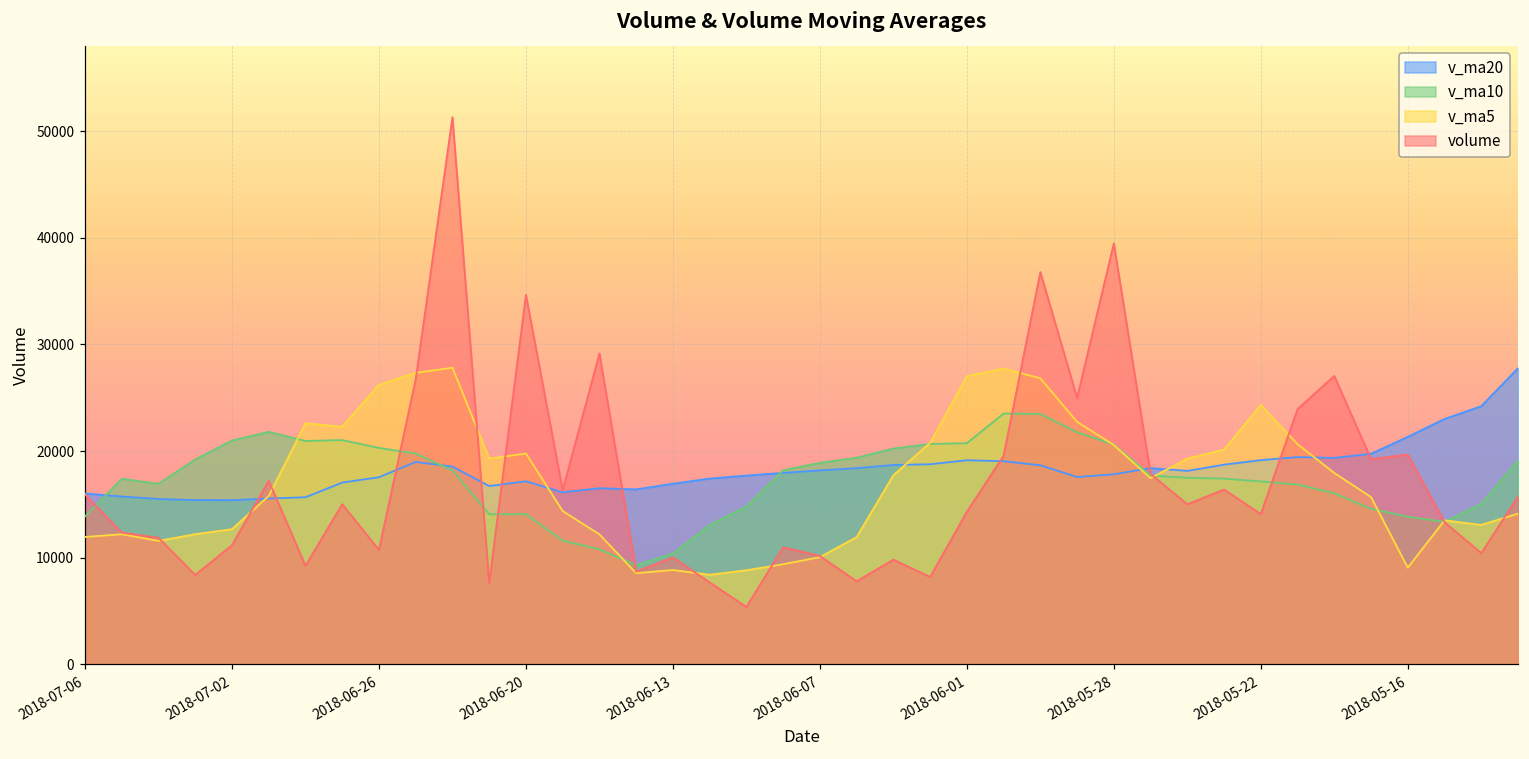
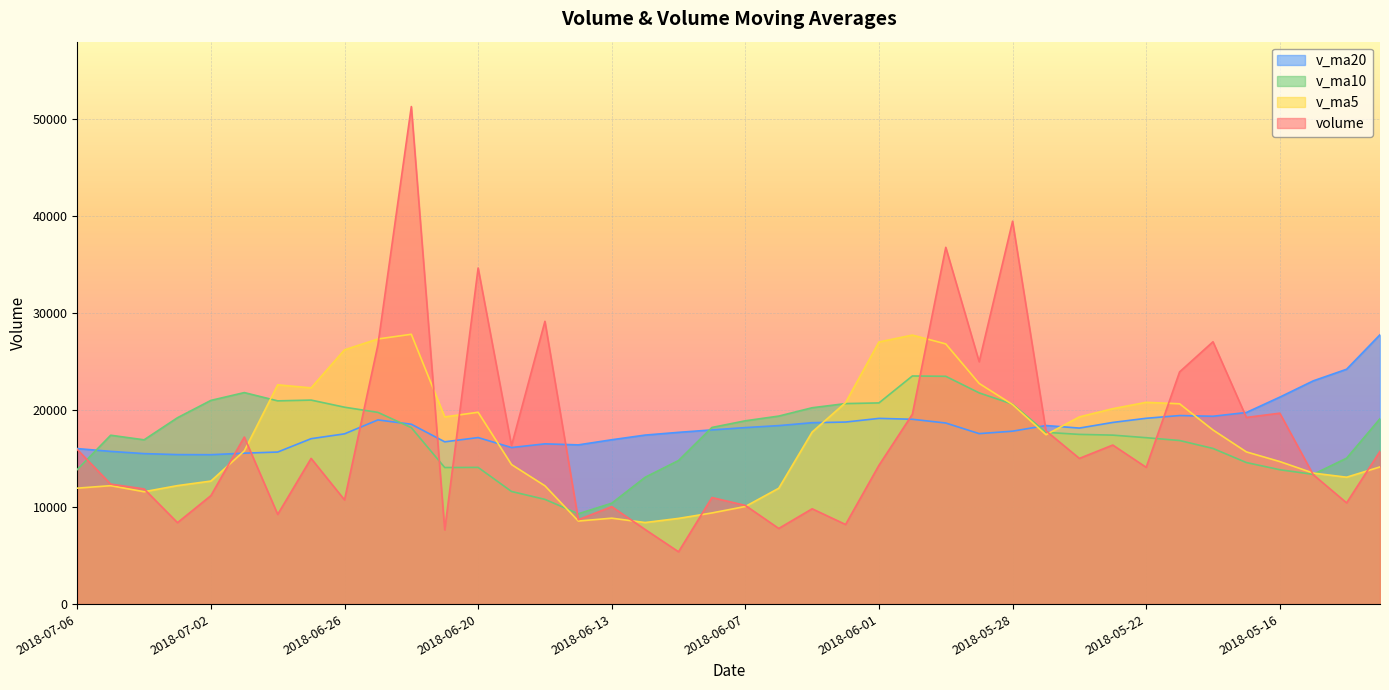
  {
    "v_ma20": {
      "2018-07-02": 15000,
      "2018-06-26": 18000,
      "2018-06-20": 17000,
      "2018-06-13": 17000,
      "2018-06-07": 18000,
      "2018-06-01": 19000,
      "2018-05-28": 18000,
      "2018-05-22": 19000,
      "2018-05-16": 21000
    },
    "v_ma10": {
      "2018-07-06": 14000,
      "2018-07-02": 21000,
      "2018-06-26": 20000,
      "2018-06-20": 14000,
      "2018-06-13": 10000,
      "2018-06-07": 19000,
      "2018-06-01": 21000,
      "2018-05-22": 17000,
      "2018-05-16": 14000
    },
    "v_ma5": {
      "2018-07-06": 12000,
      "2018-07-02": 13000,
      "2018-06-26": 26000,
      "2018-06-20": 20000,
      "2018-06-13": 9000,
      "2018-06-01": 27000,
-     "2018-05-22": 24000,
-     "2018-05-16": 9000
+     "2018-05-22": 21000,
+     "2018-05-16": 15000
    },
    "volume": {
      "2018-07-02": 11000,
      "2018-06-26": 11000,
      "2018-06-20": 35000,
      "2018-06-13": 10000,
      "2018-06-01": 14000,
      "2018-05-28": 39000,
      "2018-05-22": 14000,
      "2018-05-16": 20000
    }
  }
